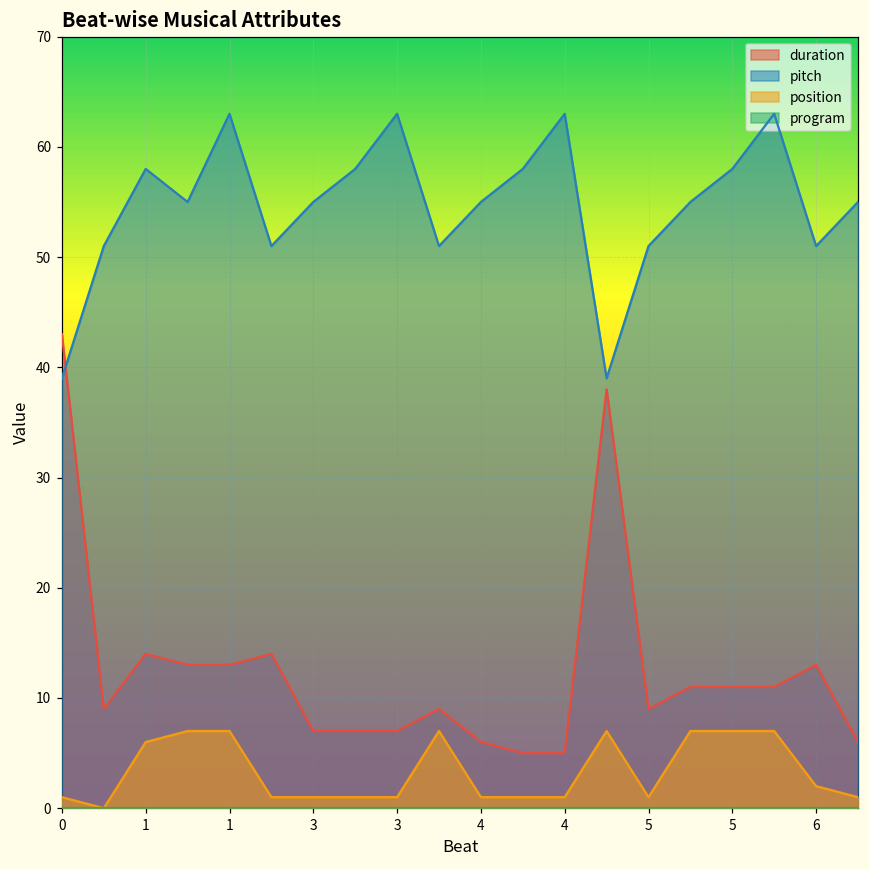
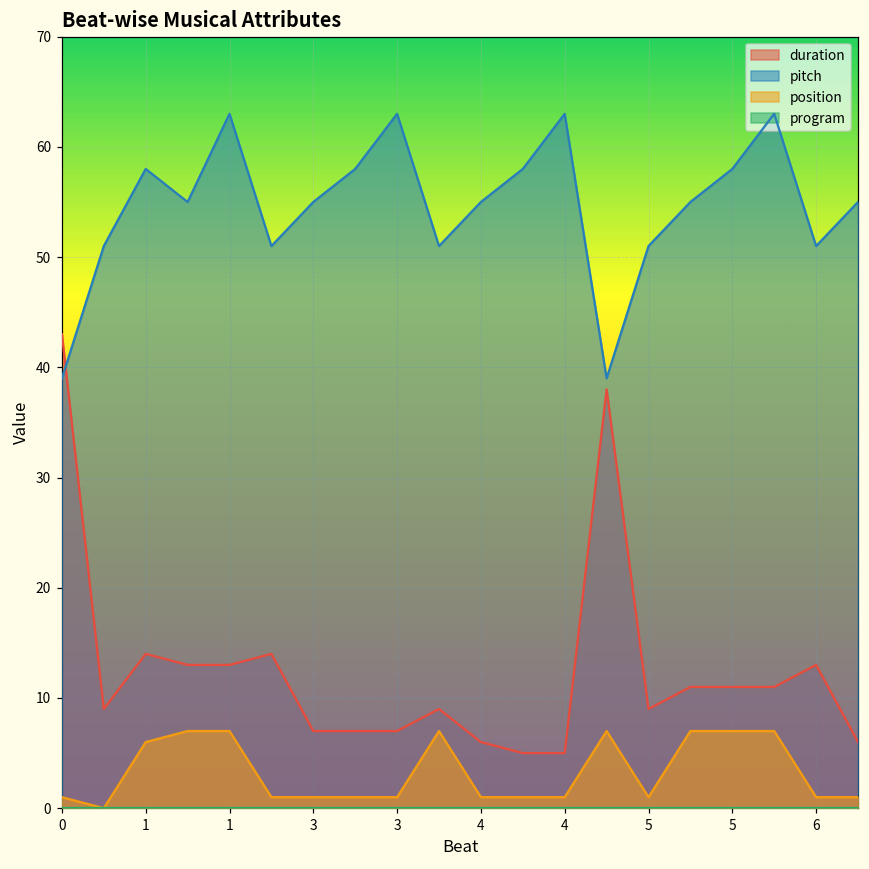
  {
    "duration": {
      "0": 43,
      "6": 13
    },
    "pitch": {
      "0": 39,
      "6": 51
    },
    "position": {
      "0": 1,
-     "6": 2
+     "6": 1
    },
    "program": {
      "0": 0,
      "6": 0
    }
  }
